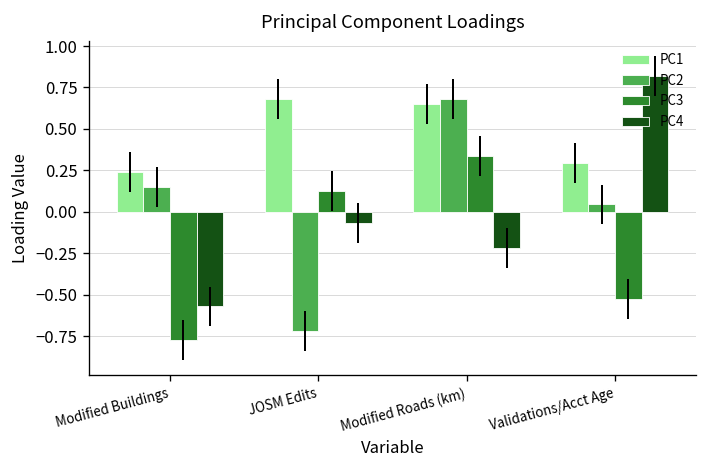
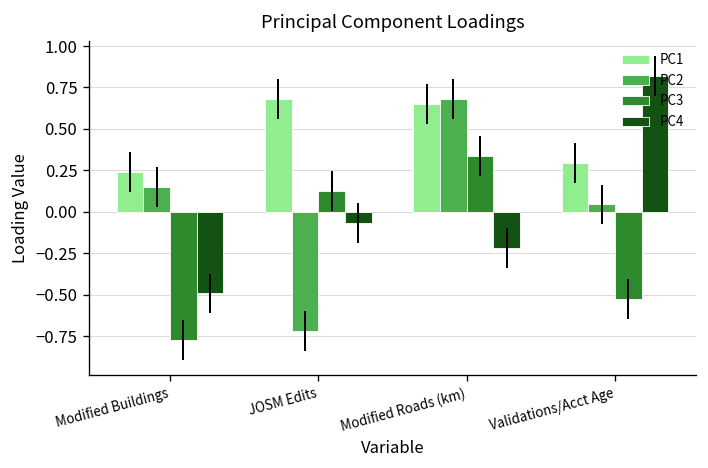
  {
    "PC1": {
      "Modified Buildings": 0.24,
      "JOSM Edits": 0.68,
      "Modified Roads (km)": 0.65,
      "Validations/Acct Age": 0.29
    },
    "PC4": {
-     "Modified Buildings": -0.57,
+     "Modified Buildings": -0.49,
      "JOSM Edits": -0.07,
      "Modified Roads (km)": -0.22,
      "Validations/Acct Age": 0.82
    }
  }
